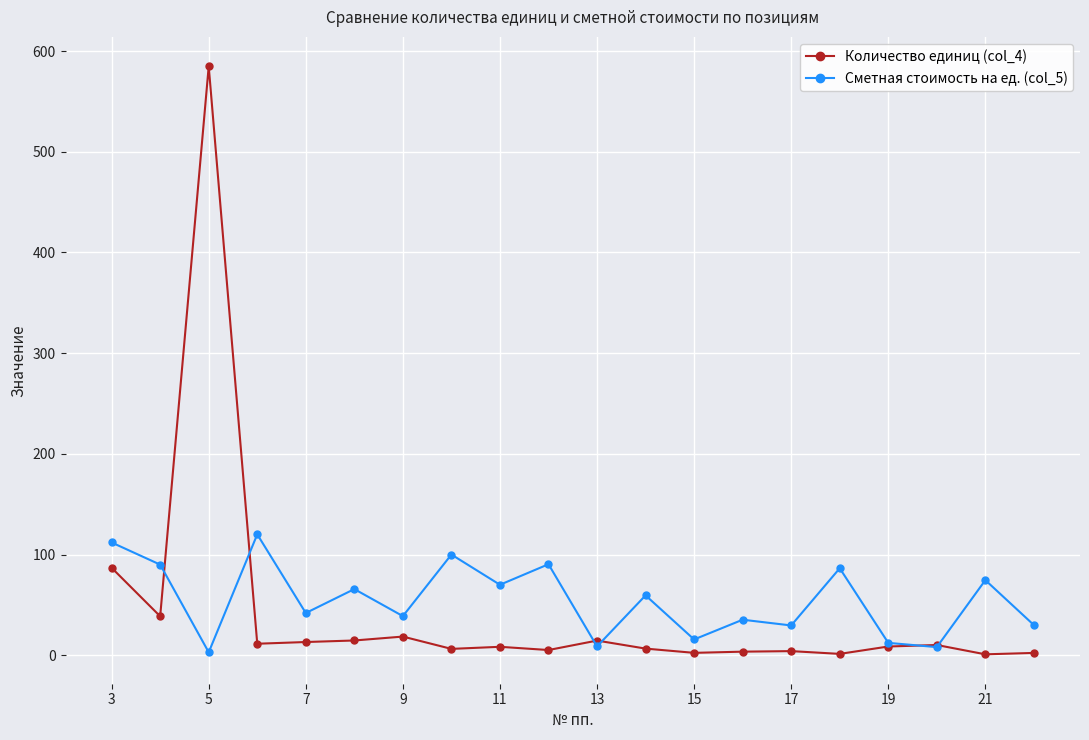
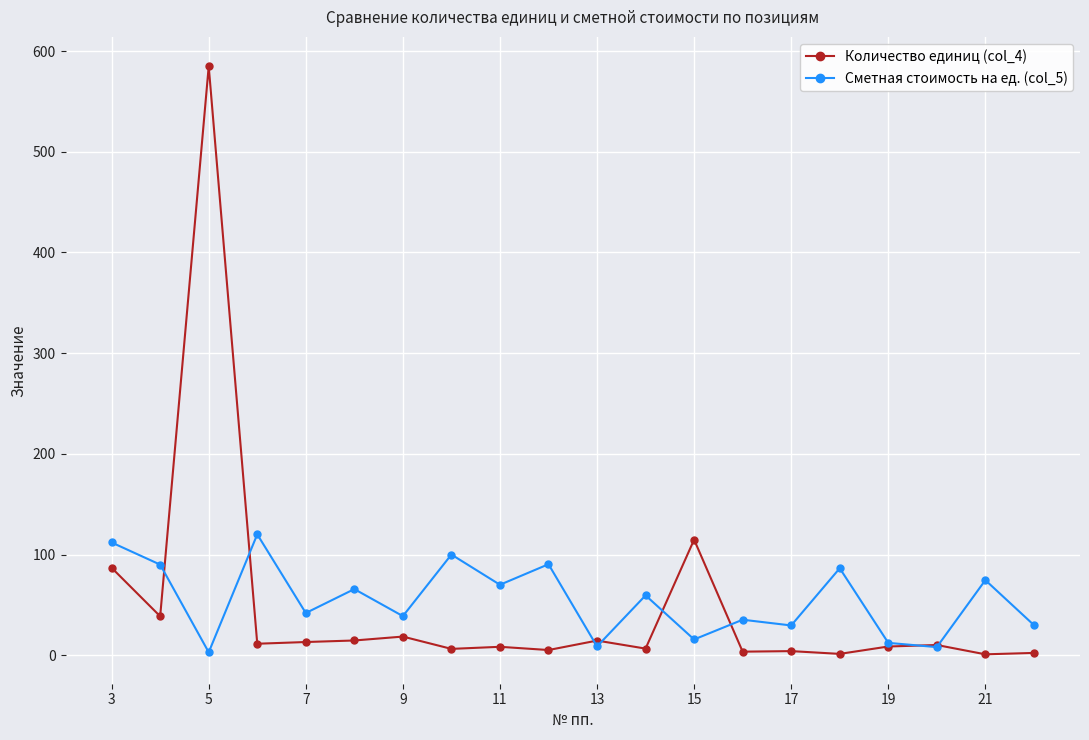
  {
    "Количество единиц (col_4)": {
      "3": 87,
      "5": 585,
      "7": 13,
      "9": 19,
      "11": 8,
      "13": 15,
-     "15": 2,
+     "15": 115,
      "17": 4,
      "19": 9,
      "21": 1
    },
    "Сметная стоимость на ед. (col_5)": {
      "3": 112,
      "5": 3,
      "7": 42,
      "9": 39,
      "11": 70,
      "13": 9,
      "15": 16,
      "17": 30,
      "19": 12,
      "21": 75
    }
  }
